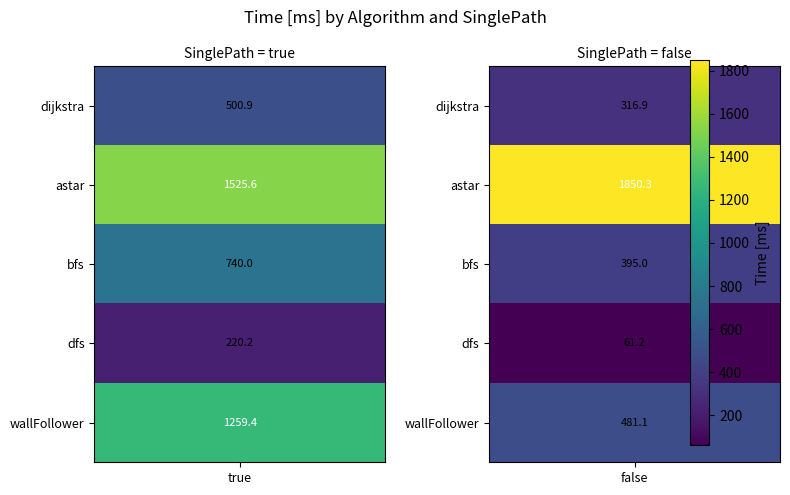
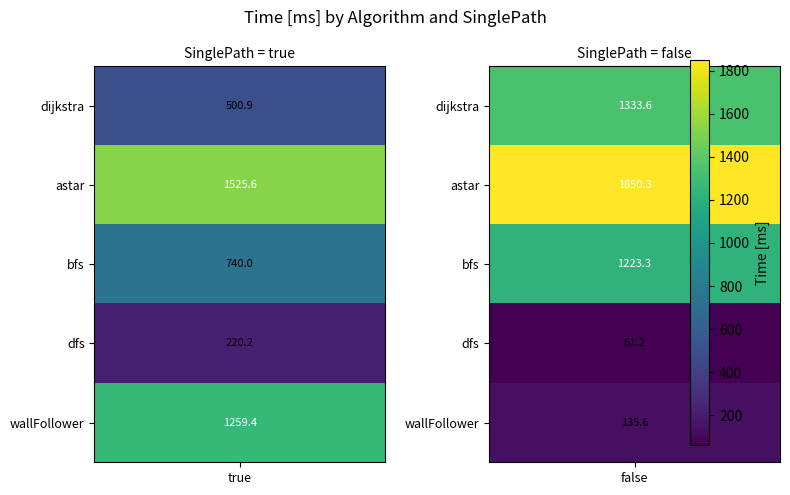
  {
    "SinglePath = true": {
      "dijkstra": {
        "true": 500.9
      },
      "astar": {
        "true": 1525.6
      },
      "bfs": {
        "true": 740.0
      },
      "dfs": {
        "true": 220.2
      },
      "wallFollower": {
        "true": 1259.4
      }
    },
    "SinglePath = false": {
      "dijkstra": {
-       "false": 316.9
+       "false": 1333.6
      },
      "astar": {
        "false": 1850.3
      },
      "bfs": {
-       "false": 395.0
+       "false": 1223.3
      },
      "dfs": {
        "false": 61.2
      },
      "wallFollower": {
-       "false": 481.1
+       "false": 135.6
      }
    }
  }
